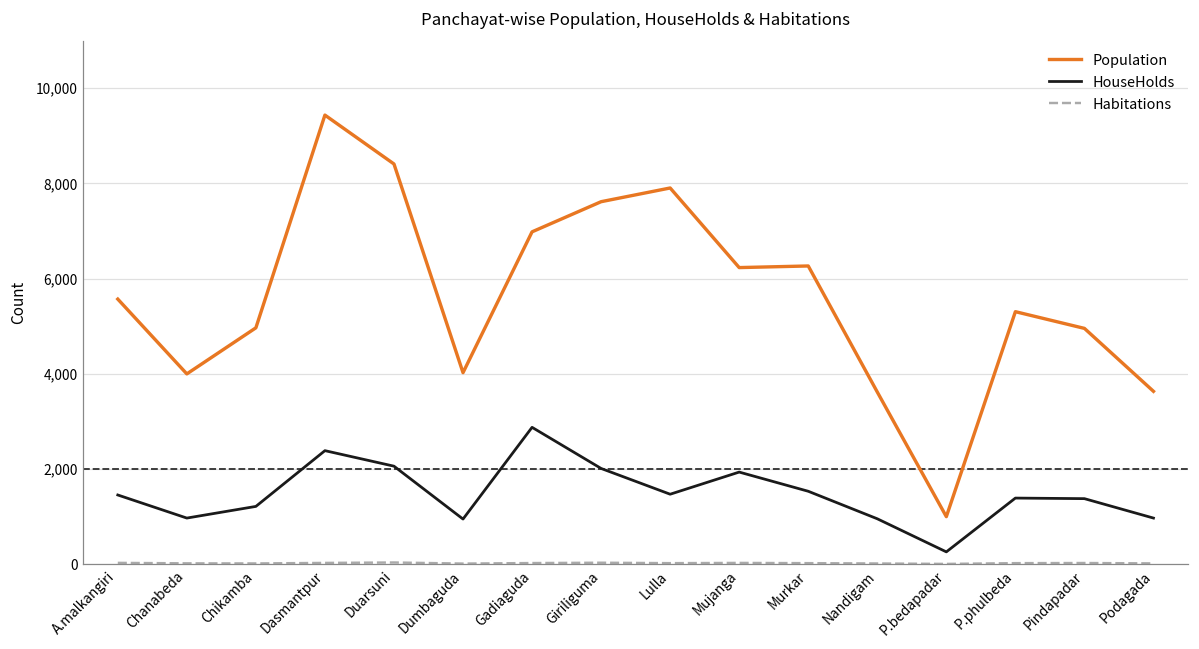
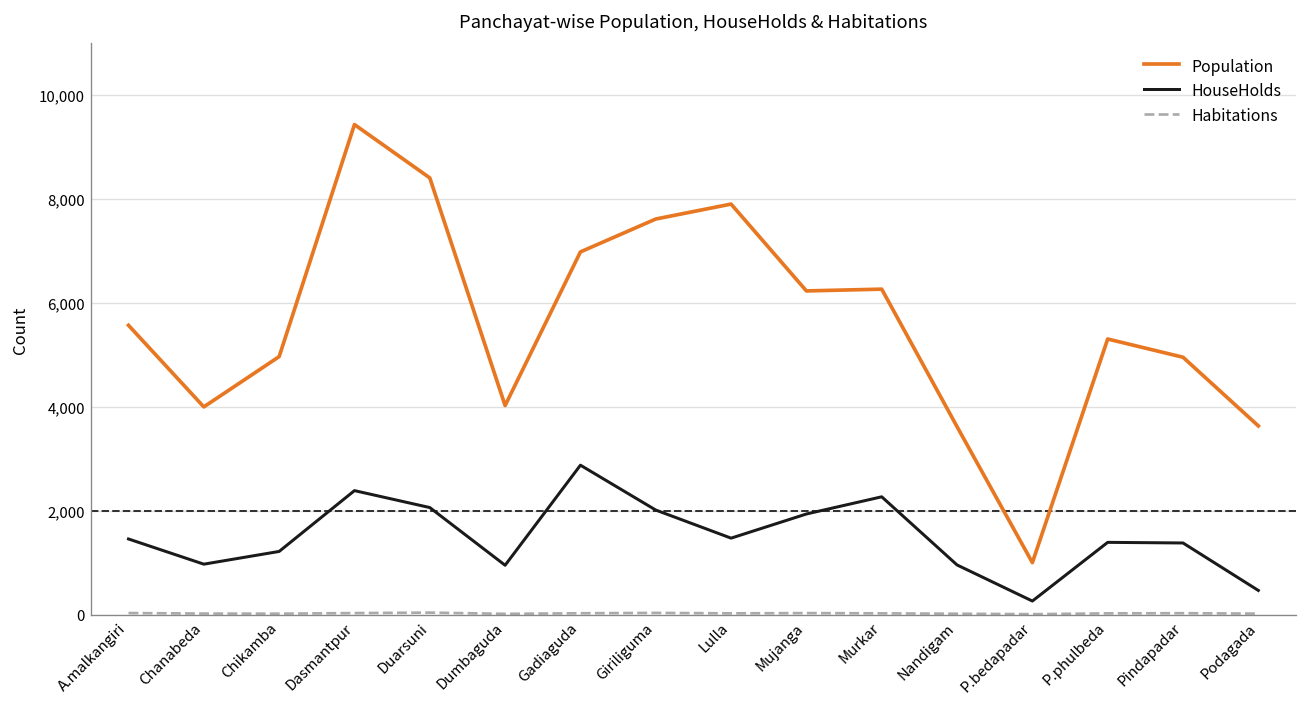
  {
    "Population": {
      "A.malkangiri": "5,600",
      "Chanabeda": "4,000",
      "Chikamba": "5,000",
      "Dasmantpur": "9,400",
      "Duarsuni": "8,400",
      "Dumbaguda": "4,000",
      "Gadiaguda": "7,000",
      "Giriliguma": "7,600",
      "Lulla": "7,900",
      "Mujanga": "6,200",
      "Murkar": "6,300",
      "Nandigam": "3,600",
      "P.bedapadar": "1,000",
      "P.phulbeda": "5,300",
      "Pindapadar": "5,000",
      "Podagada": "3,600"
    },
    "HouseHolds": {
      "A.malkangiri": "1,500",
      "Chanabeda": "1,000",
      "Chikamba": "1,200",
      "Dasmantpur": "2,400",
      "Duarsuni": "2,100",
      "Dumbaguda": "1,000",
      "Gadiaguda": "2,900",
      "Giriliguma": "2,000",
      "Lulla": "1,500",
      "Mujanga": "1,900",
-     "Murkar": "1,500",
+     "Murkar": "2,300",
      "Nandigam": "1,000",
      "P.bedapadar": "300",
      "P.phulbeda": "1,400",
      "Pindapadar": "1,400",
-     "Podagada": "1,000"
+     "Podagada": "500"
    },
    "Habitations": {
      "A.malkangiri": "0",
      "Chanabeda": "0",
      "Chikamba": "0",
      "Dasmantpur": "0",
      "Duarsuni": "0",
      "Dumbaguda": "0",
      "Gadiaguda": "0",
      "Giriliguma": "0",
      "Lulla": "0",
      "Mujanga": "0",
      "Murkar": "0",
      "Nandigam": "0",
      "P.bedapadar": "0",
      "P.phulbeda": "0",
      "Pindapadar": "0",
      "Podagada": "0"
    }
  }
